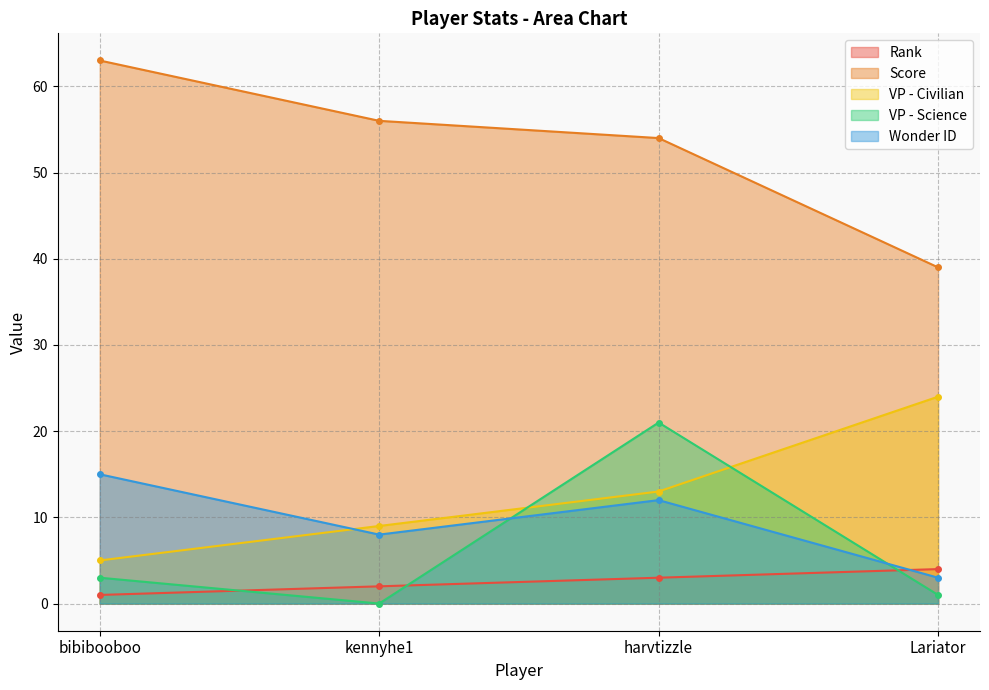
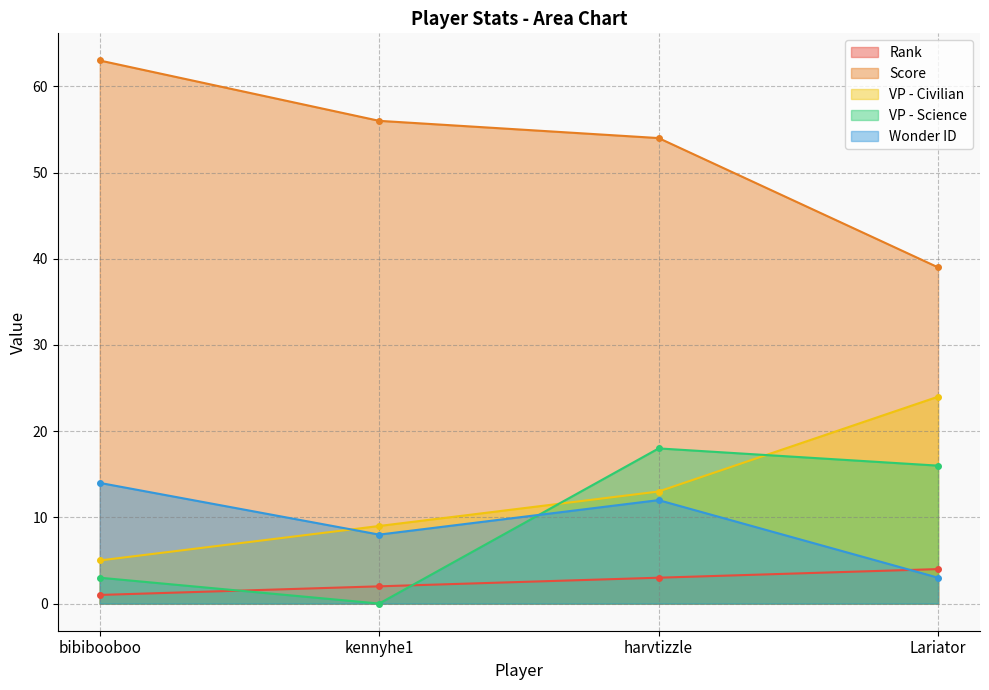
  {
    "VP - Science": {
      "bibibooboo": 3,
      "kennyhe1": 0,
-     "harvtizzle": 21,
-     "Lariator": 1
+     "harvtizzle": 18,
+     "Lariator": 16
    },
    "Wonder ID": {
-     "bibibooboo": 15,
+     "bibibooboo": 14,
      "kennyhe1": 8,
      "harvtizzle": 12,
      "Lariator": 3
    }
  }
